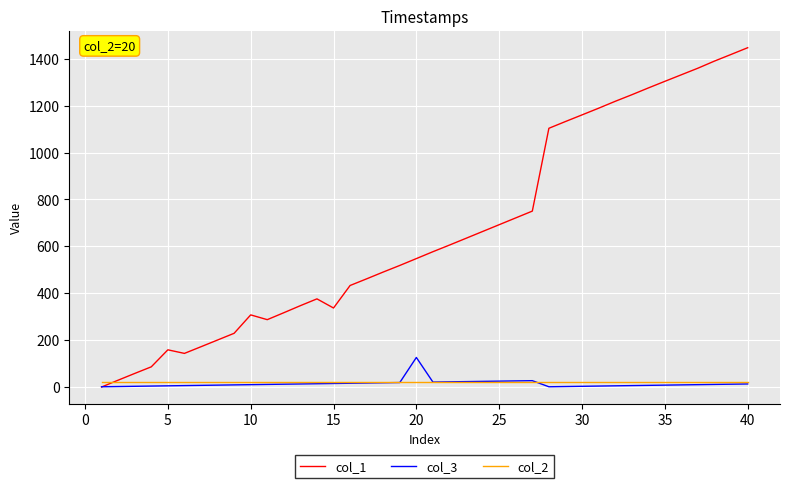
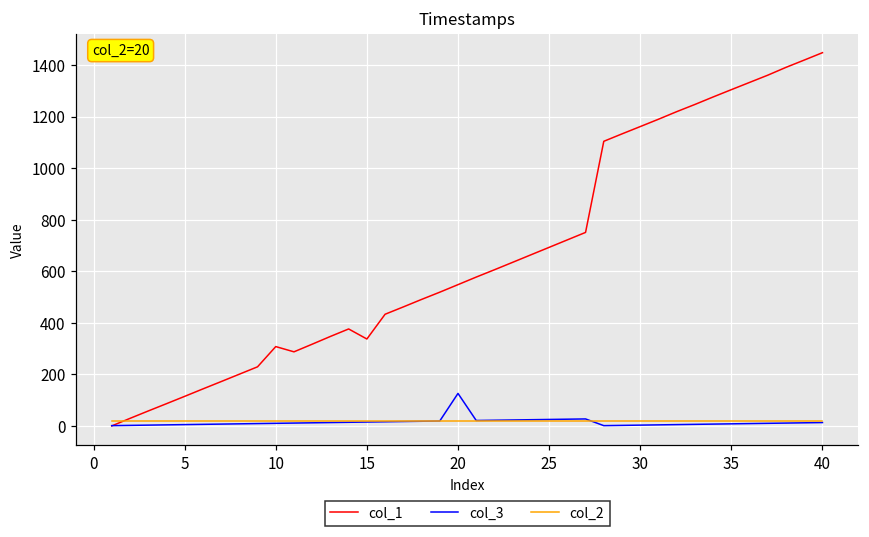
  {
    "col_1": {
-     "5": 160,
+     "5": 110,
      "10": 310,
      "15": 340,
      "20": 550,
      "25": 690,
      "30": 1160,
      "35": 1300,
      "40": 1450
    },
    "col_3": {
      "5": 10,
      "20": 130,
      "30": 0,
      "35": 10
    },
    "col_2": {
      "5": 20,
      "20": 20,
      "30": 20,
      "35": 20
    }
  }
